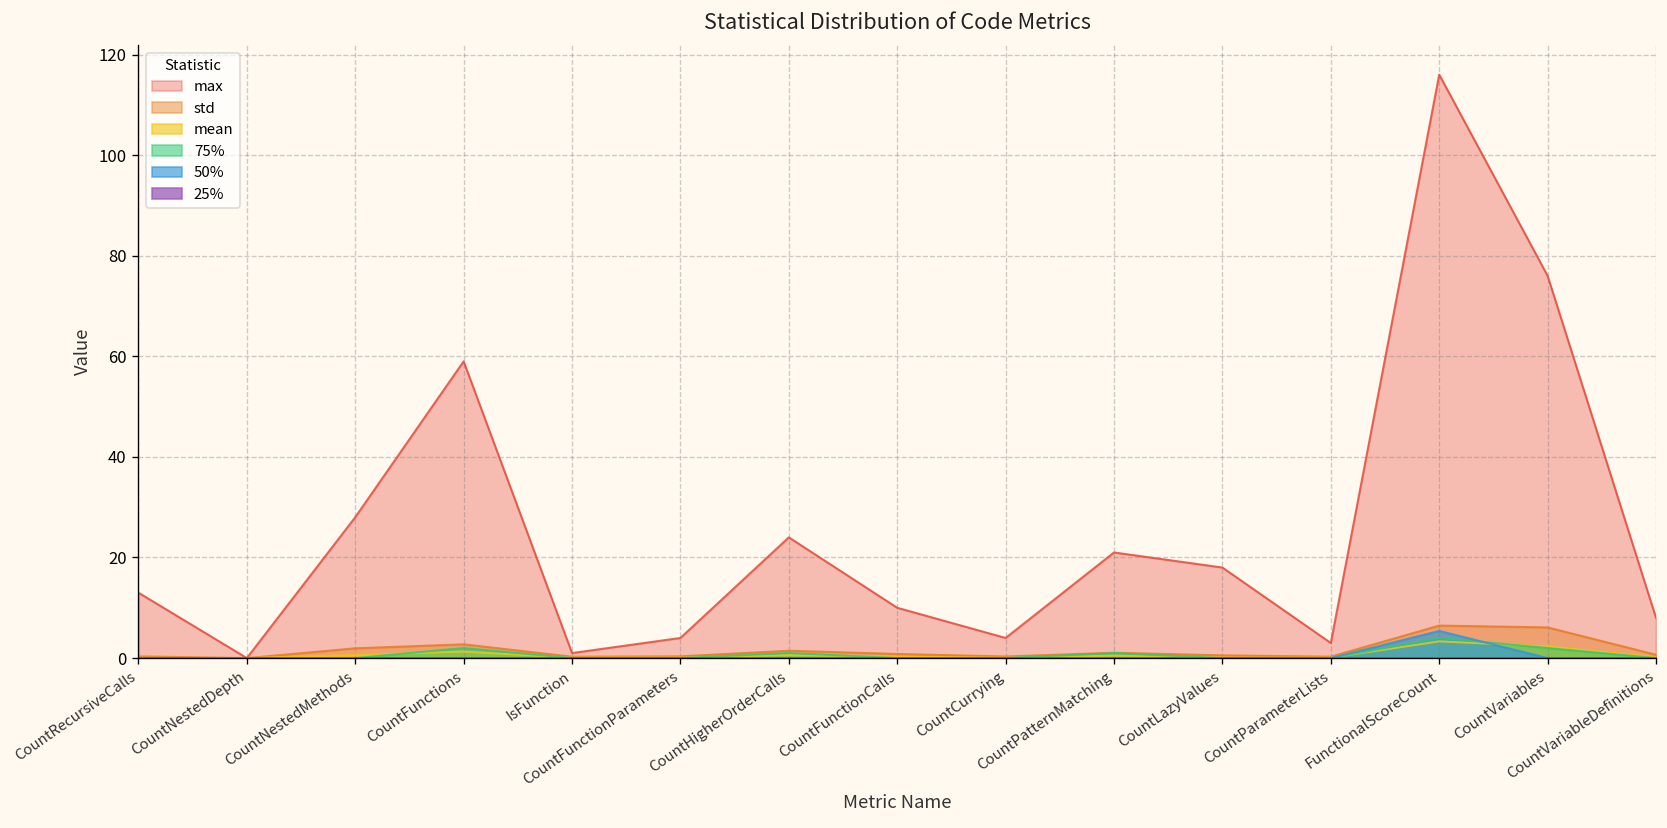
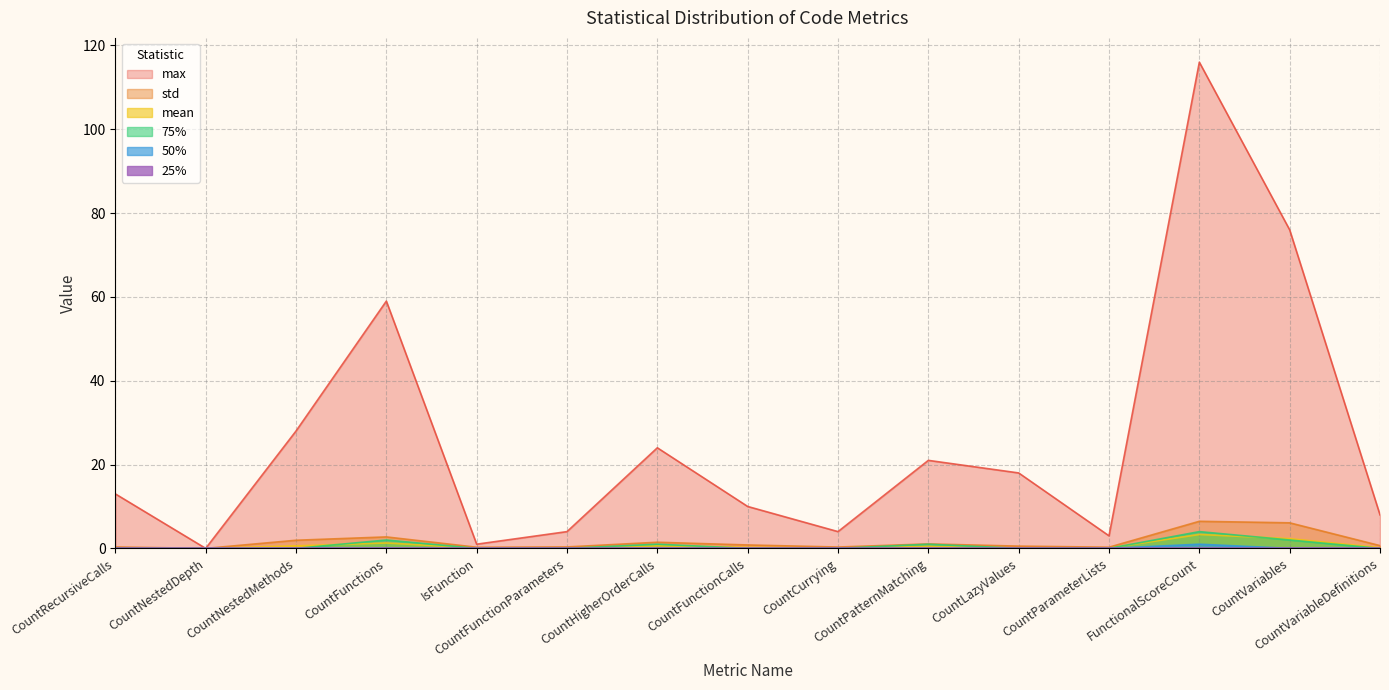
  {
    "mean": {
      "CountFunctions": 1,
      "FunctionalScoreCount": 3
    },
    "75%": {
      "CountFunctions": 2,
      "FunctionalScoreCount": 4
    },
    "50%": {
-     "FunctionalScoreCount": 5
+     "FunctionalScoreCount": 1
    },
    "25%": {
      "FunctionalScoreCount": 0
    }
  }
